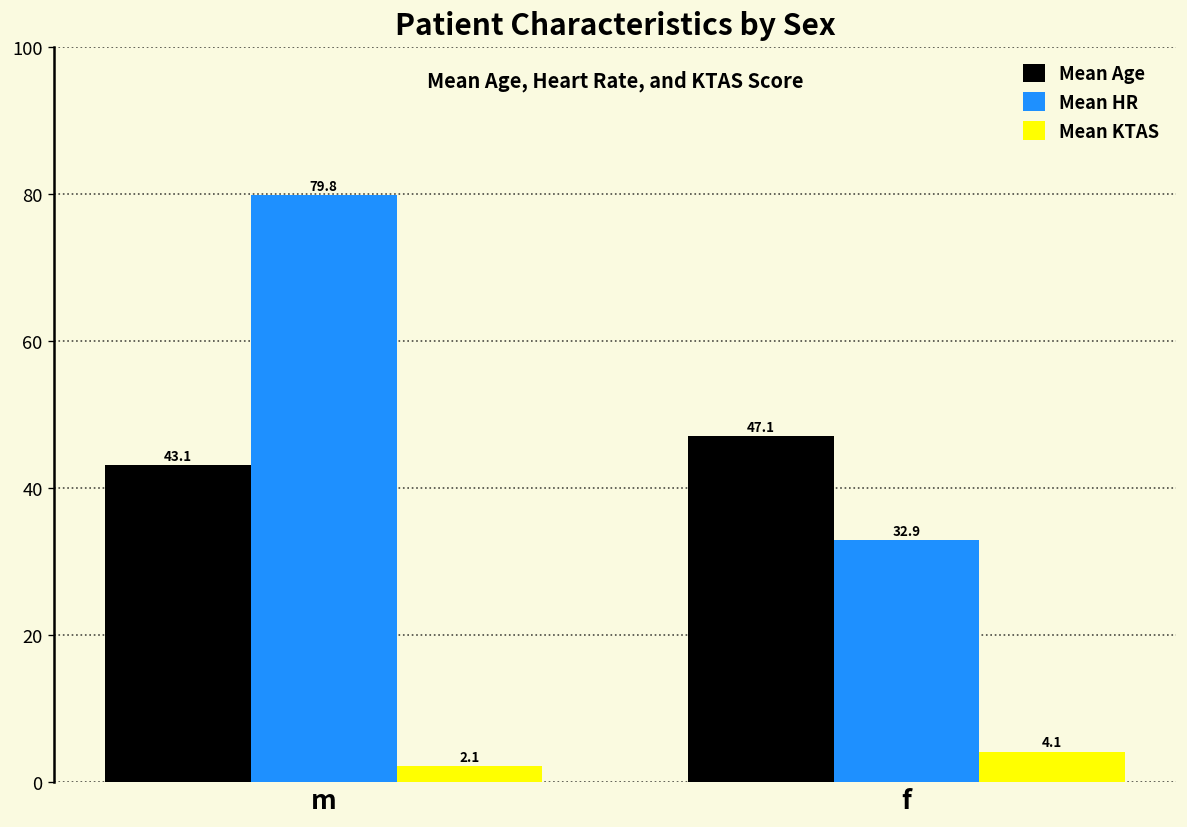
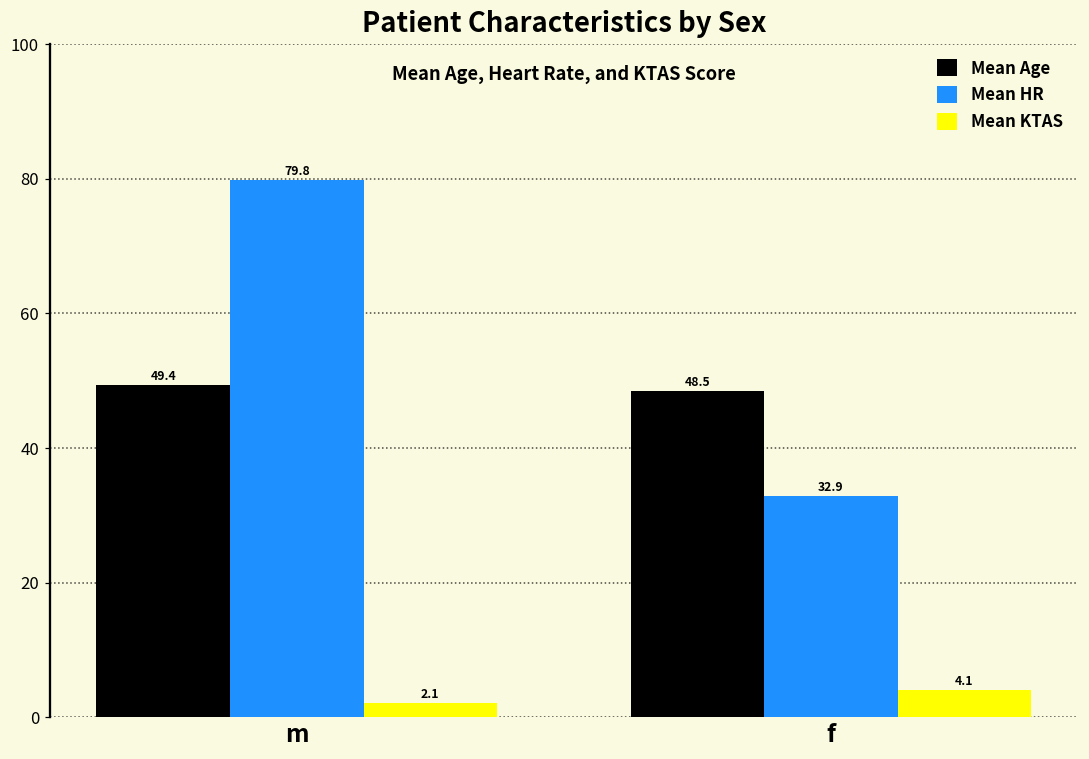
  {
    "Mean Age": {
-     "m": 43.1,
-     "f": 47.1
+     "m": 49.4,
+     "f": 48.5
    },
    "Mean HR": {
      "m": 79.8,
      "f": 32.9
    },
    "Mean KTAS": {
      "m": 2.1,
      "f": 4.1
    }
  }
